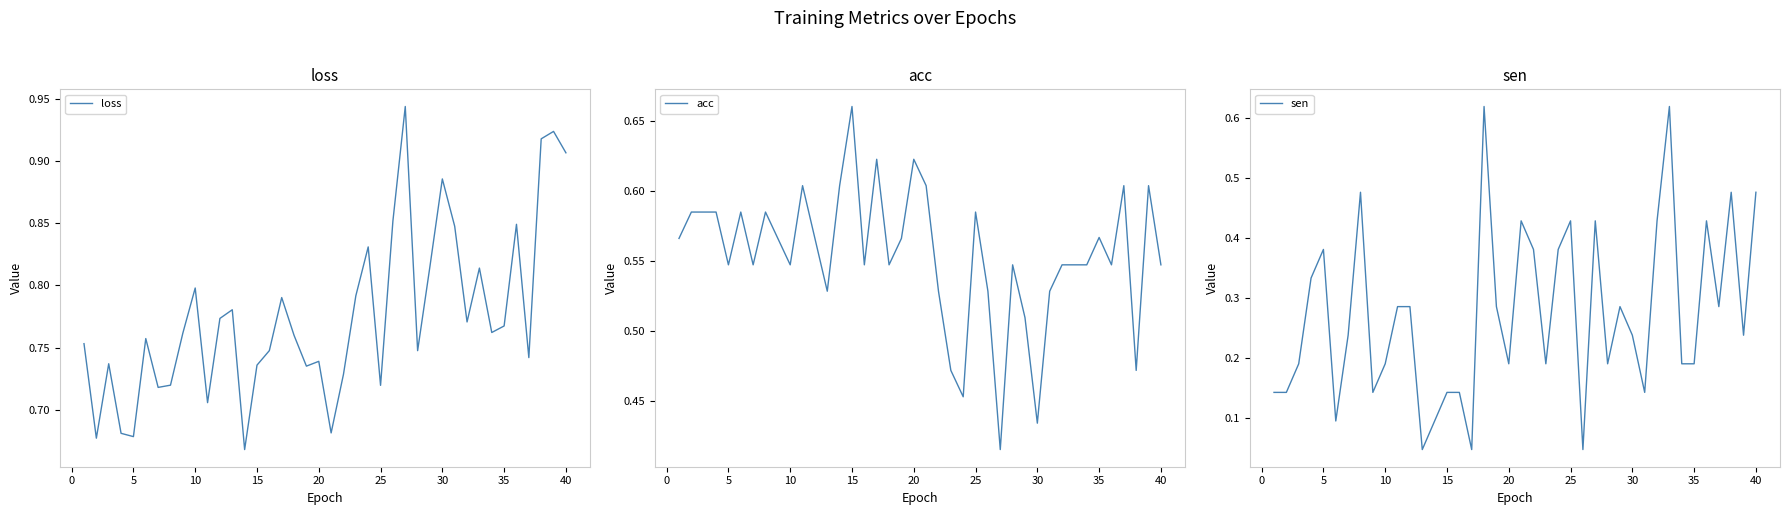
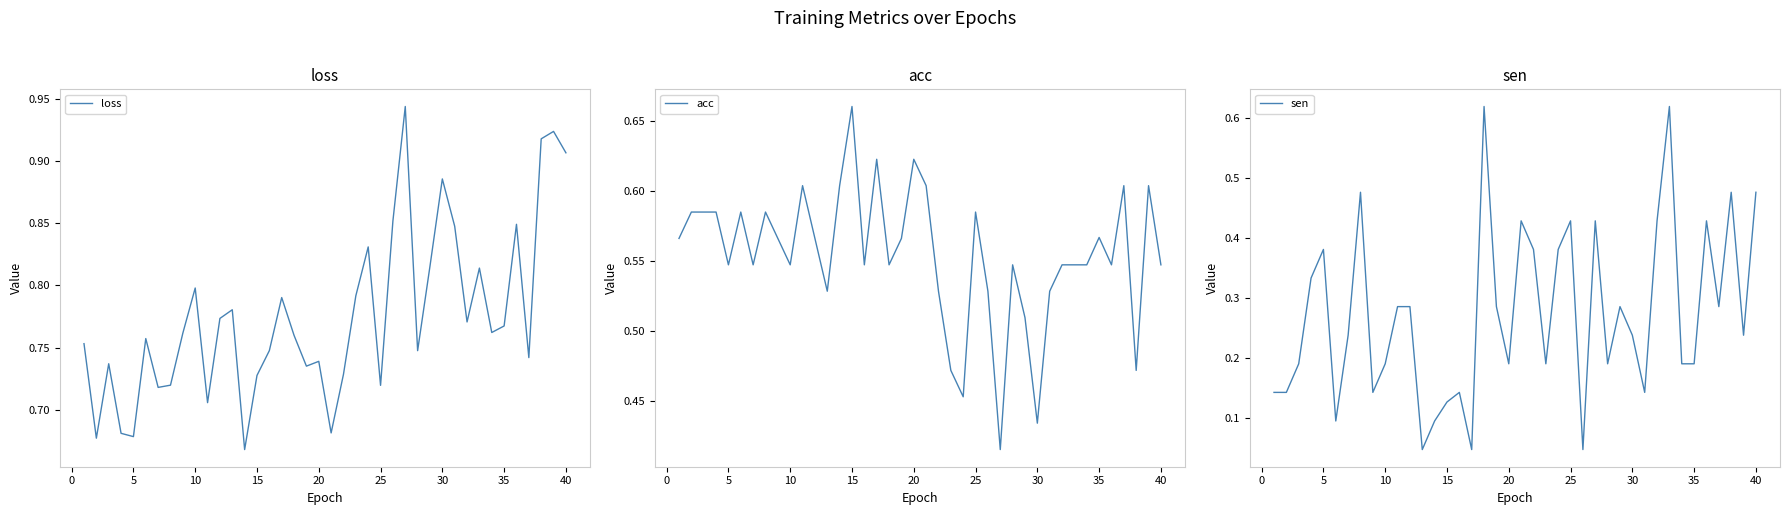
  {
    "loss": {
      "5": 0.679,
      "10": 0.798,
-     "15": 0.736,
+     "15": 0.728,
      "20": 0.739,
      "25": 0.720,
      "30": 0.886,
      "35": 0.767,
      "40": 0.907
    },
    "acc": {
      "5": 0.547,
      "10": 0.547,
      "15": 0.660,
      "20": 0.623,
      "25": 0.585,
      "30": 0.434,
      "35": 0.567,
      "40": 0.547
    },
    "sen": {
      "5": 0.38,
      "10": 0.19,
-     "15": 0.14,
+     "15": 0.13,
      "20": 0.19,
      "25": 0.43,
      "30": 0.24,
      "35": 0.19,
      "40": 0.48
    }
  }
